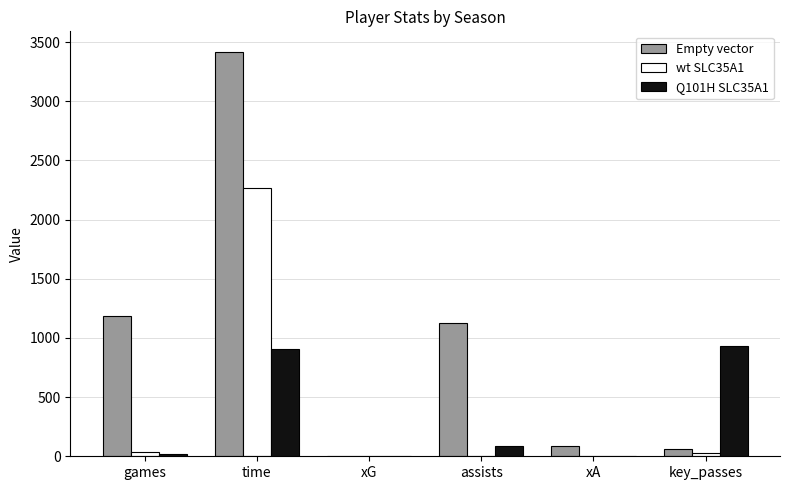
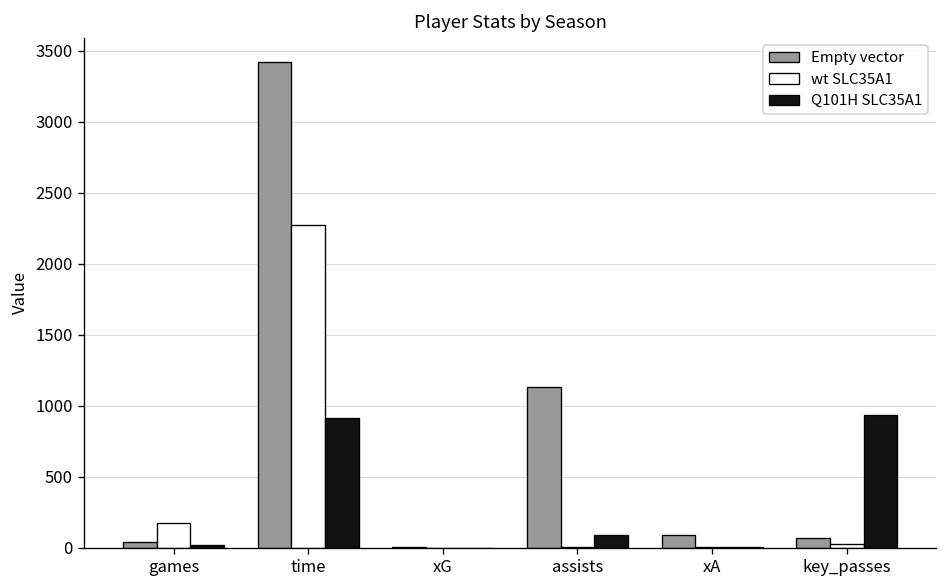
  {
    "Empty vector": {
-     "games": 1180,
+     "games": 40,
      "time": 3420,
      "assists": 1130,
      "xA": 90,
      "key_passes": 60
    },
    "wt SLC35A1": {
-     "games": 30,
+     "games": 180,
      "time": 2270,
      "key_passes": 30
    },
    "Q101H SLC35A1": {
      "time": 910,
      "assists": 90,
      "key_passes": 930
    }
  }
